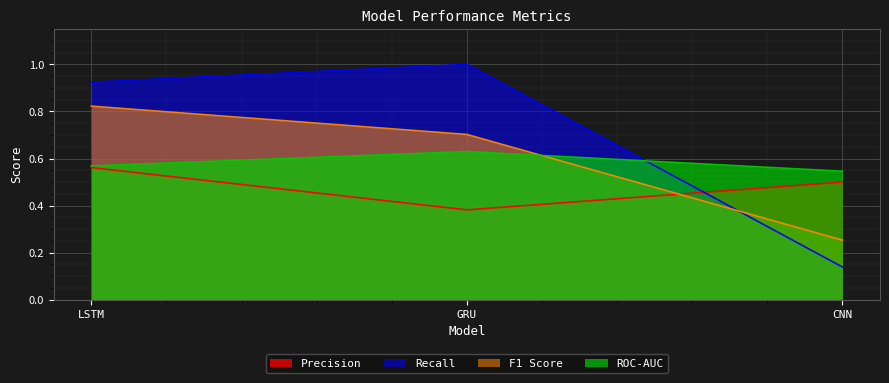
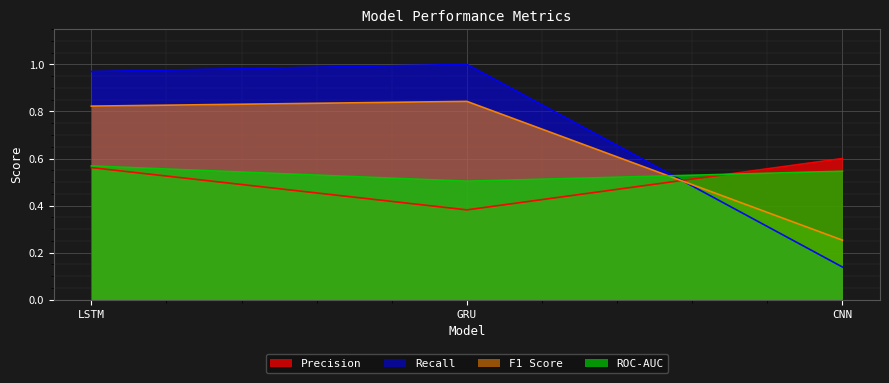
  {
    "Precision": {
      "GRU": 0.38,
-     "CNN": 0.5
+     "CNN": 0.6
    },
    "Recall": {
-     "LSTM": 0.92,
+     "LSTM": 0.97,
      "GRU": 1.00,
      "CNN": 0.14
    },
    "F1 Score": {
      "LSTM": 0.82,
-     "GRU": 0.70,
+     "GRU": 0.84,
      "CNN": 0.25
    },
    "ROC-AUC": {
-     "GRU": 0.63,
+     "GRU": 0.50,
      "CNN": 0.55
    }
  }
